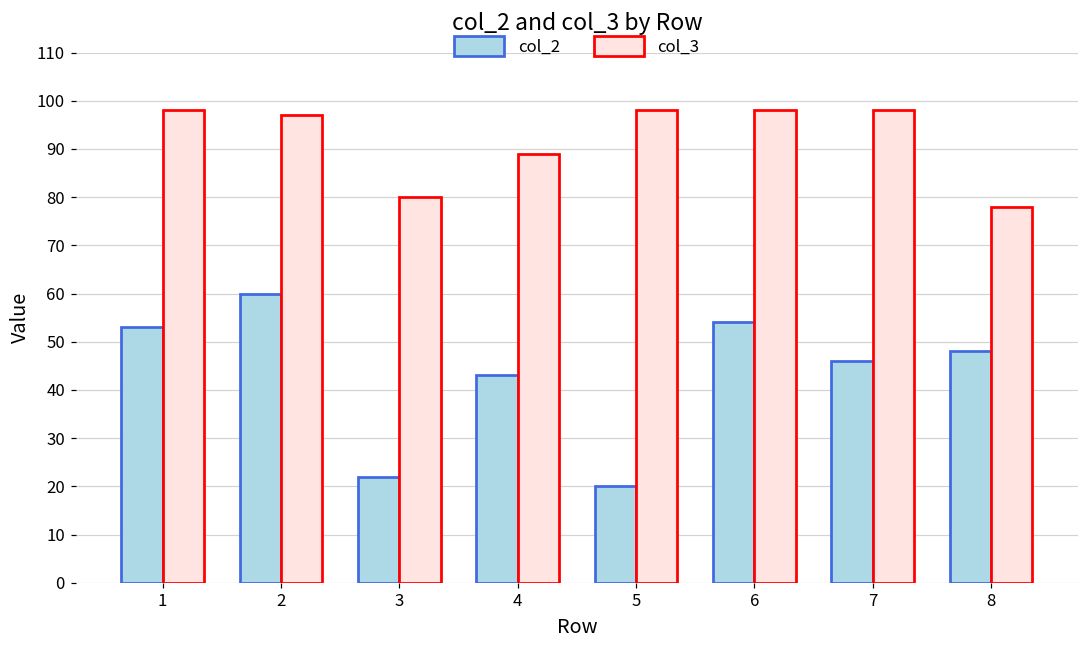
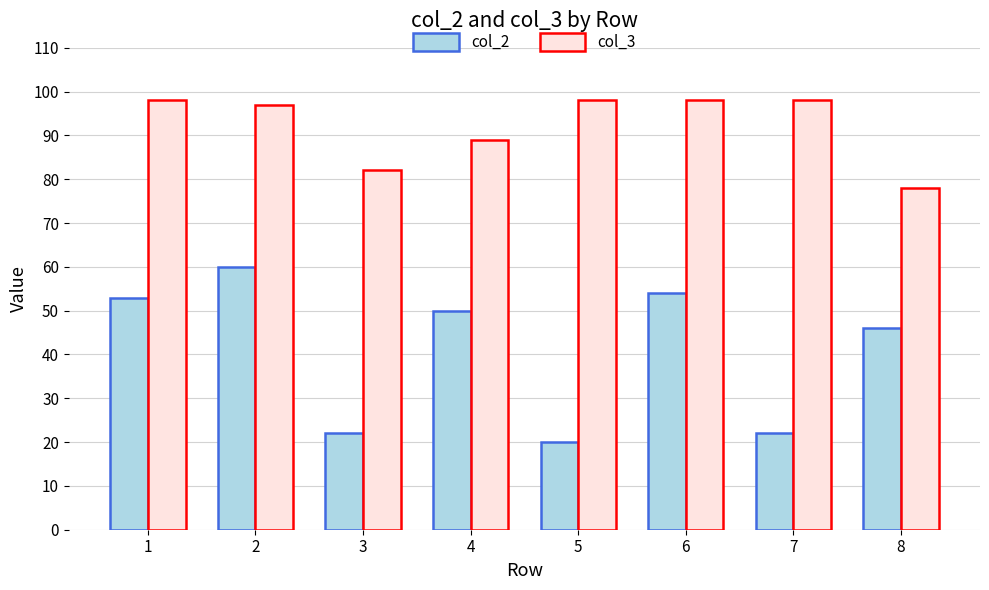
  {
    "col_2": {
      "1": 53,
      "2": 60,
      "3": 22,
-     "4": 43,
+     "4": 50,
      "5": 20,
      "6": 54,
-     "7": 46,
-     "8": 48
+     "7": 22,
+     "8": 46
    },
    "col_3": {
      "1": 98,
      "2": 97,
-     "3": 80,
+     "3": 82,
      "4": 89,
      "5": 98,
      "6": 98,
      "7": 98,
      "8": 78
    }
  }
